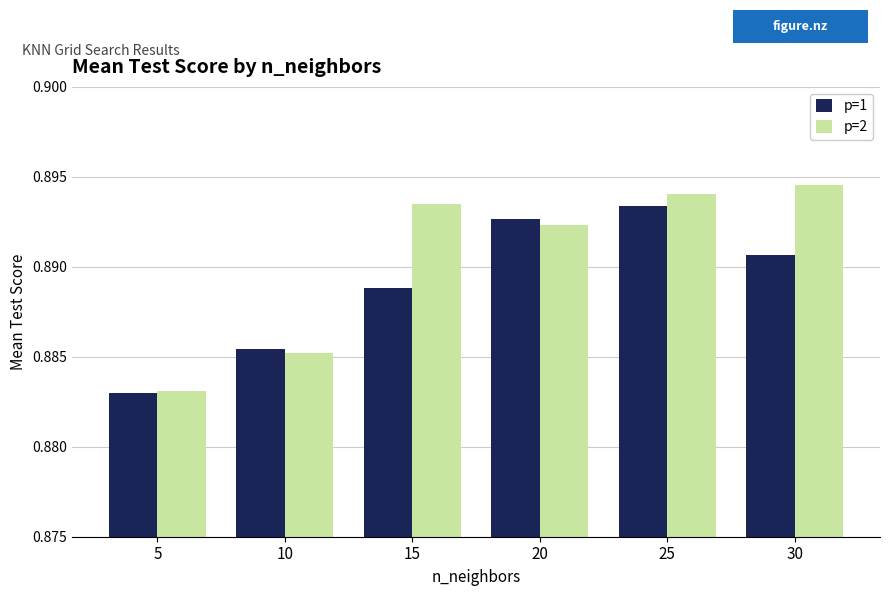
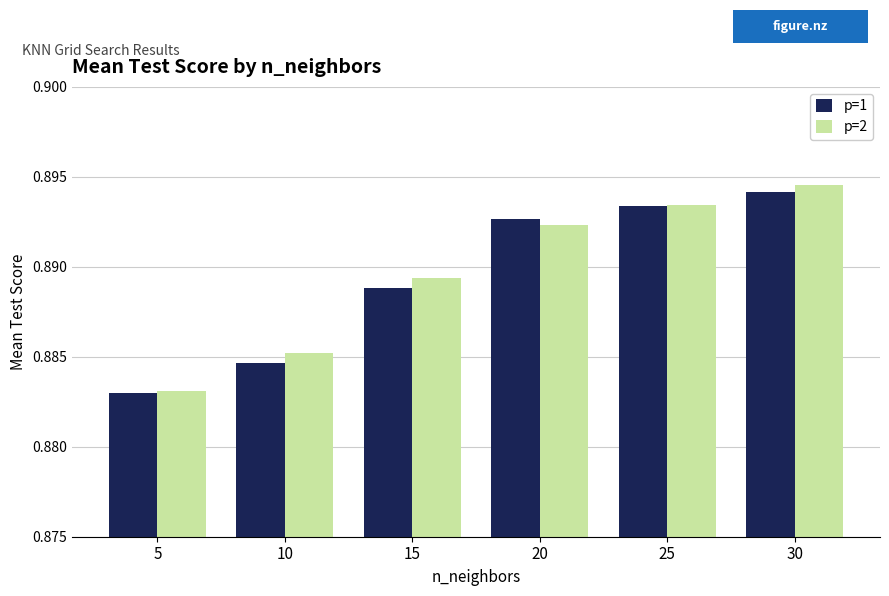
  {
    "p=1": {
      "5": 0.8830,
-     "10": 0.8854,
+     "10": 0.8846,
      "15": 0.8888,
      "20": 0.8926,
      "25": 0.8934,
-     "30": 0.8907
+     "30": 0.8942
    },
    "p=2": {
      "5": 0.8831,
      "10": 0.8852,
-     "15": 0.8935,
+     "15": 0.8894,
      "20": 0.8923,
-     "25": 0.8940,
+     "25": 0.8934,
      "30": 0.8946
    }
  }
